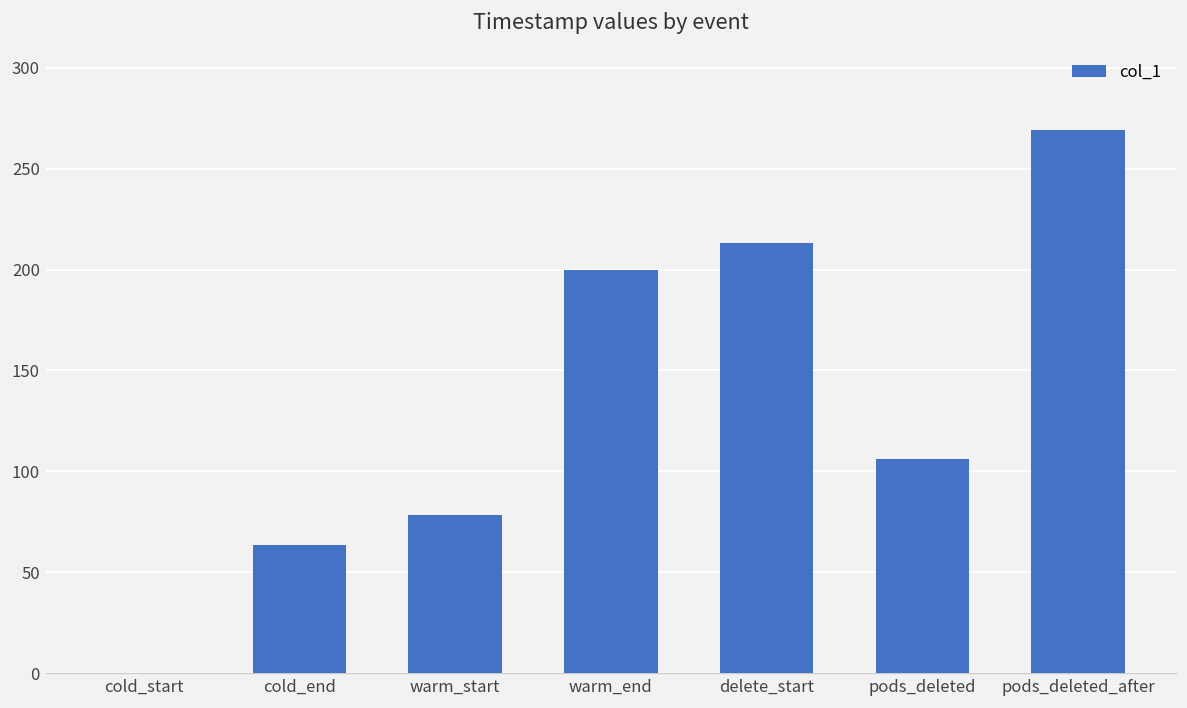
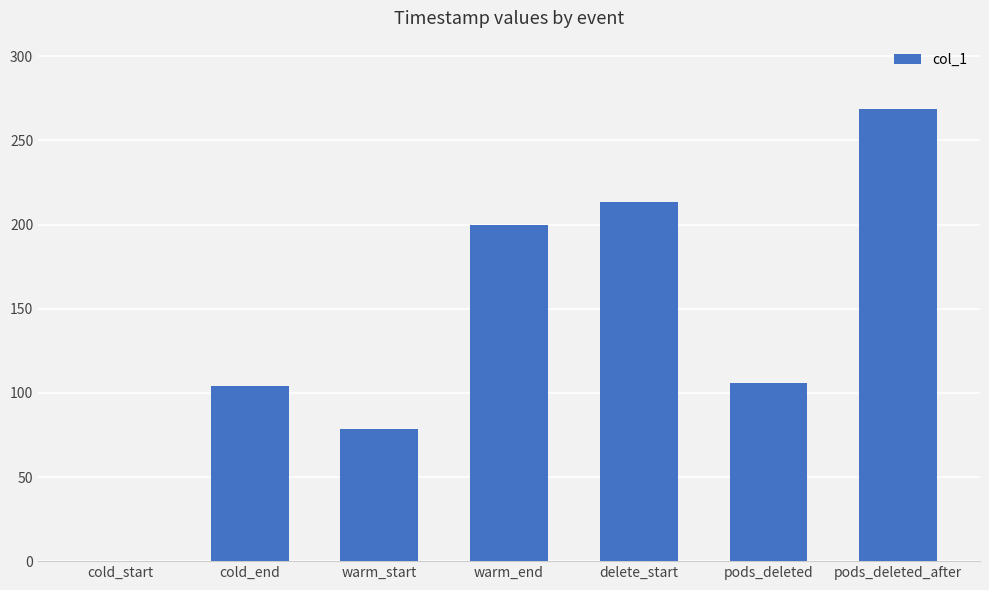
  {
    "cold_start": 0,
-   "cold_end": 64,
+   "cold_end": 104,
    "warm_start": 79,
    "warm_end": 200,
    "delete_start": 213,
    "pods_deleted": 106,
    "pods_deleted_after": 269
  }
